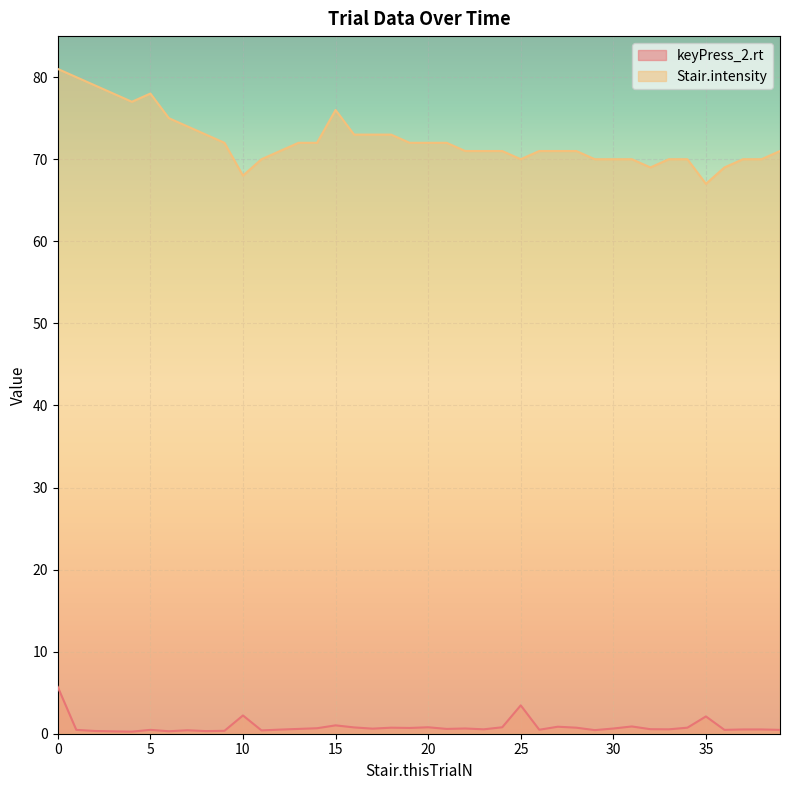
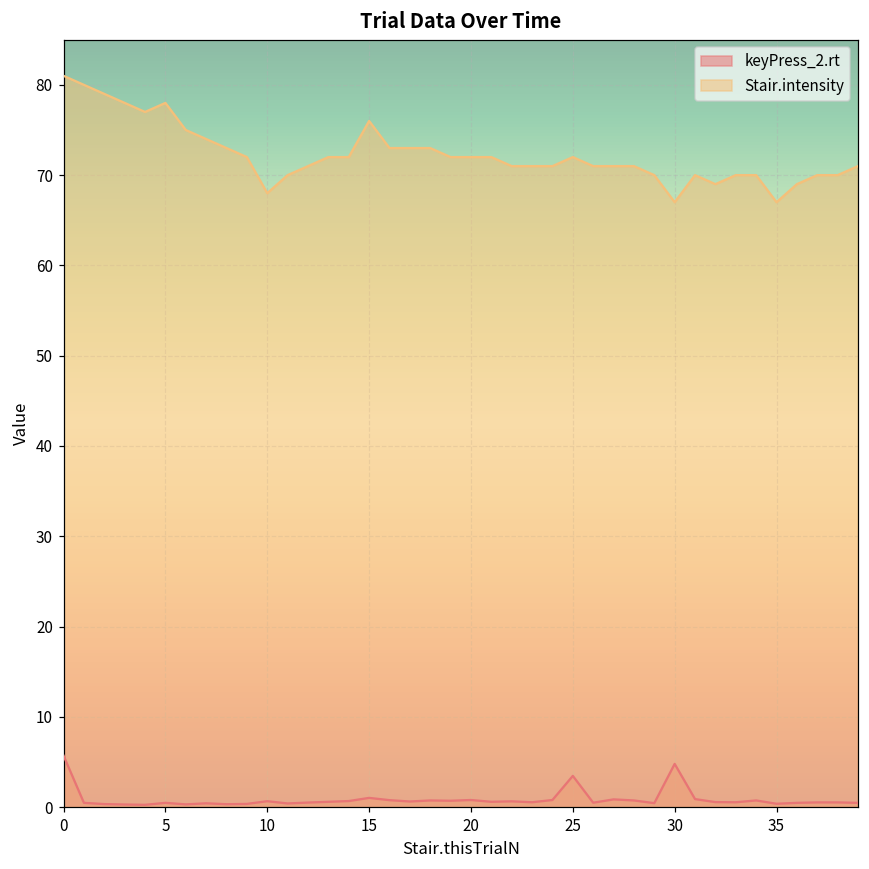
  {
    "keyPress_2.rt": {
      "0": 6,
      "5": 0,
-     "10": 2,
+     "10": 1,
      "15": 1,
      "20": 1,
      "25": 3,
-     "30": 1,
-     "35": 2
+     "30": 5,
+     "35": 0
    },
    "Stair.intensity": {
      "0": 81,
      "5": 78,
      "10": 68,
      "15": 76,
      "20": 72,
-     "25": 70,
-     "30": 70,
+     "25": 72,
+     "30": 67,
      "35": 67
    }
  }
